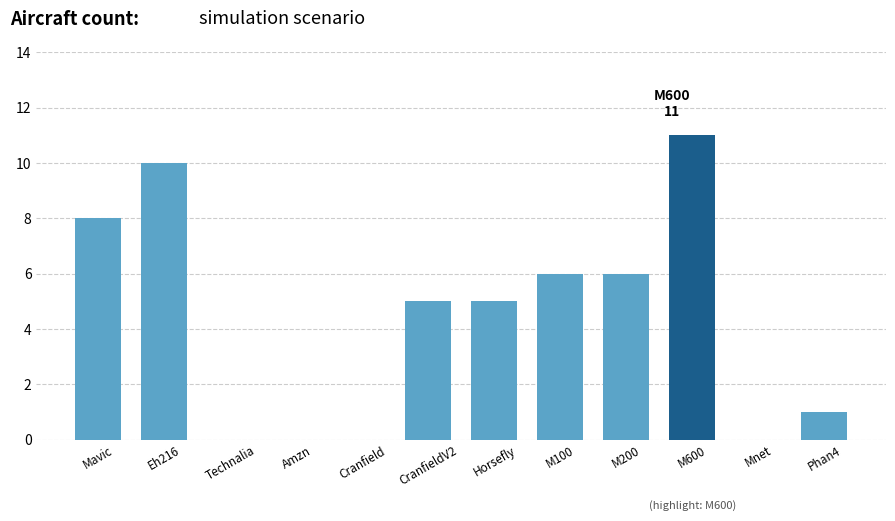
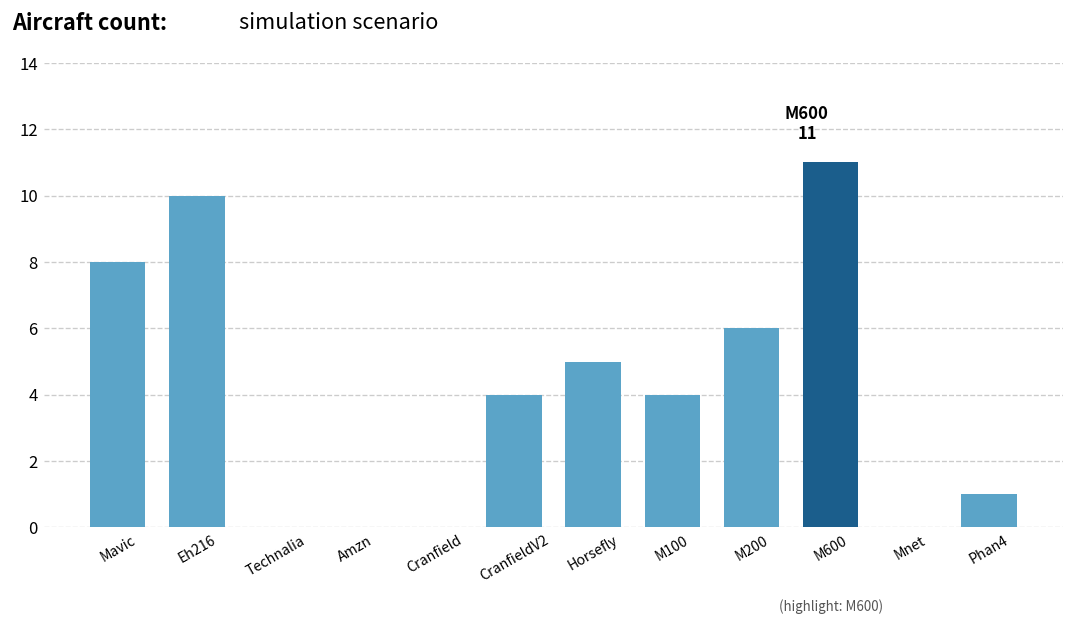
  {
    "Mavic": 8,
    "Eh216": 10,
    "Technalia": 0,
    "Amzn": 0,
    "Cranfield": 0,
-   "CranfieldV2": 5,
+   "CranfieldV2": 4,
    "Horsefly": 5,
-   "M100": 6,
+   "M100": 4,
    "M200": 6,
    "Mnet": 0,
    "Phan4": 1
  }
